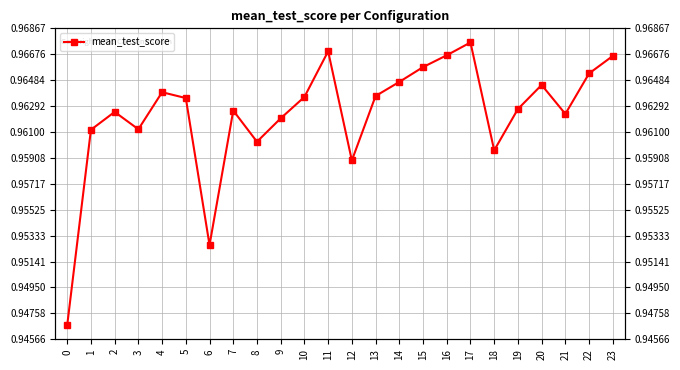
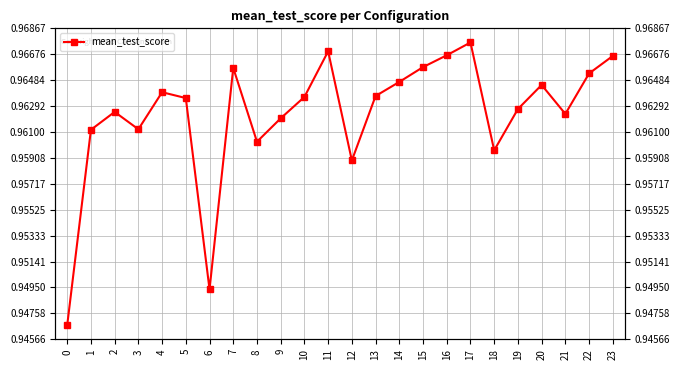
  {
    "0": 0.9467,
    "1": 0.9612,
    "2": 0.9625,
    "3": 0.9612,
    "4": 0.9639,
    "5": 0.9635,
-   "6": 0.9526,
-   "7": 0.9626,
+   "6": 0.9493,
+   "7": 0.9657,
    "8": 0.9603,
    "9": 0.9620,
    "10": 0.9636,
    "11": 0.9670,
    "12": 0.9589,
    "13": 0.9637,
    "14": 0.9647,
    "15": 0.9658,
    "16": 0.9667,
    "17": 0.9676,
    "18": 0.9596,
    "19": 0.9627,
    "20": 0.9645,
    "21": 0.9623,
    "22": 0.9653,
    "23": 0.9666
  }
